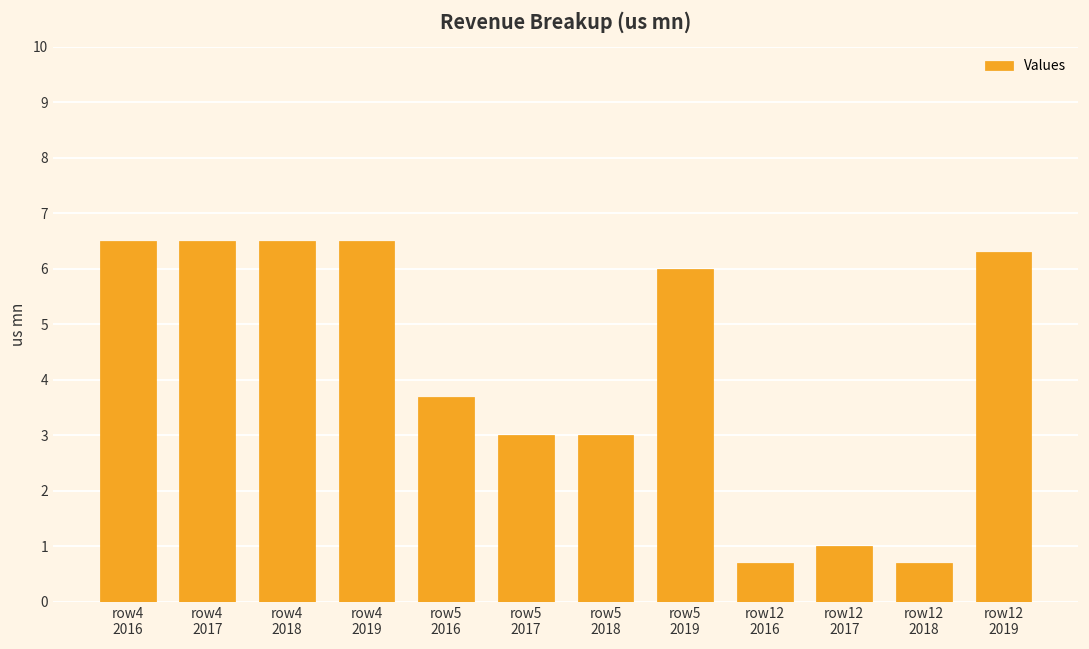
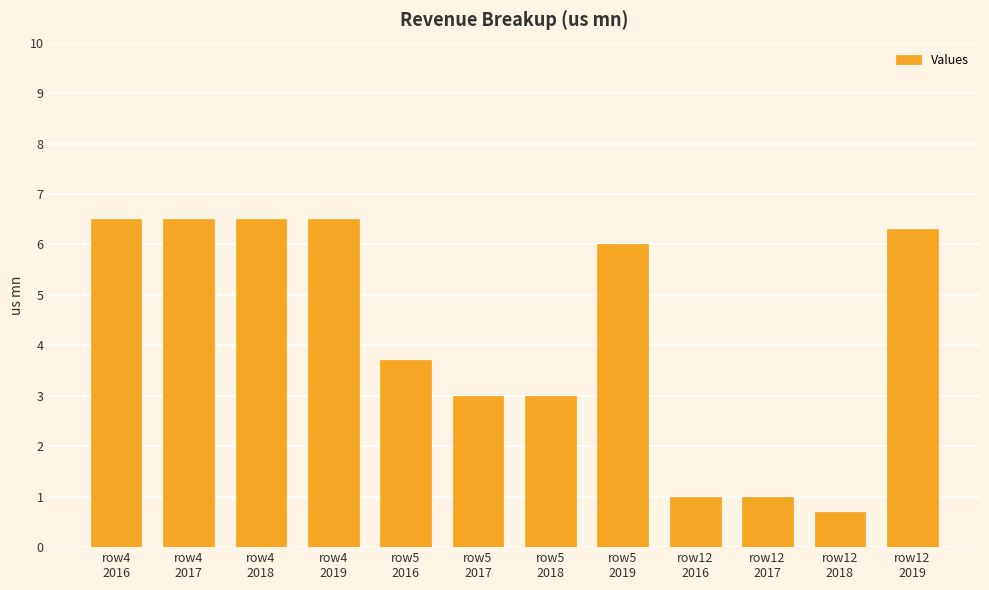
  {
    "row4 2016": 6.5,
    "row4 2017": 6.5,
    "row4 2018": 6.5,
    "row4 2019": 6.5,
    "row5 2016": 3.7,
    "row5 2017": 3.0,
    "row5 2018": 3.0,
    "row5 2019": 6.0,
-   "row12 2016": 0.7,
+   "row12 2016": 1.0,
    "row12 2017": 1.0,
    "row12 2018": 0.7,
    "row12 2019": 6.3
  }
